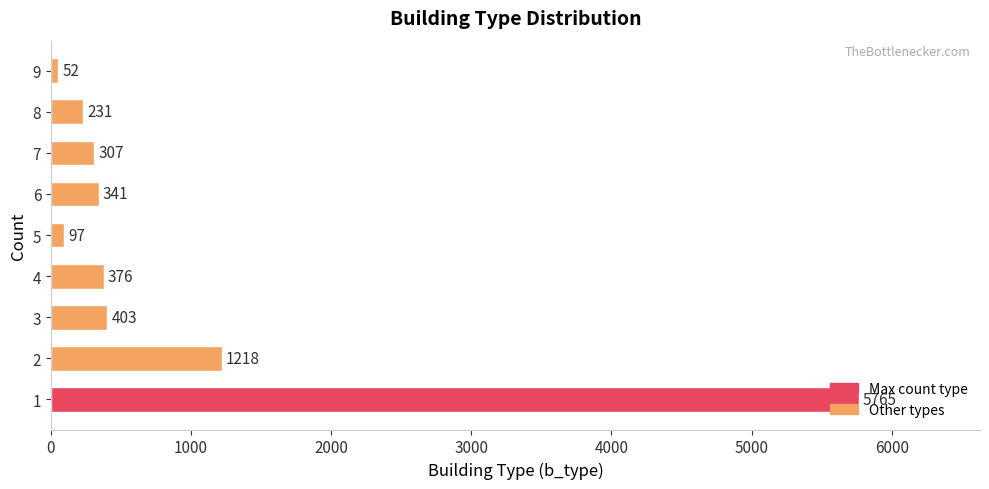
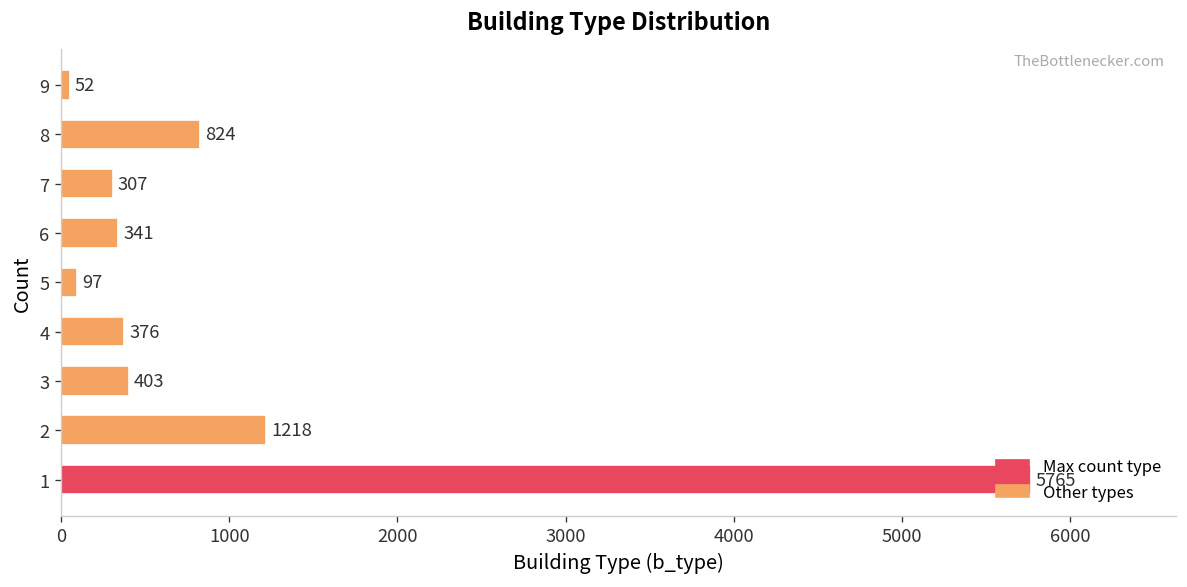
  {
    "9": 52,
-   "8": 231,
+   "8": 824,
    "7": 307,
    "6": 341,
    "5": 97,
    "4": 376,
    "3": 403,
    "2": 1218,
    "1": 5765
  }
